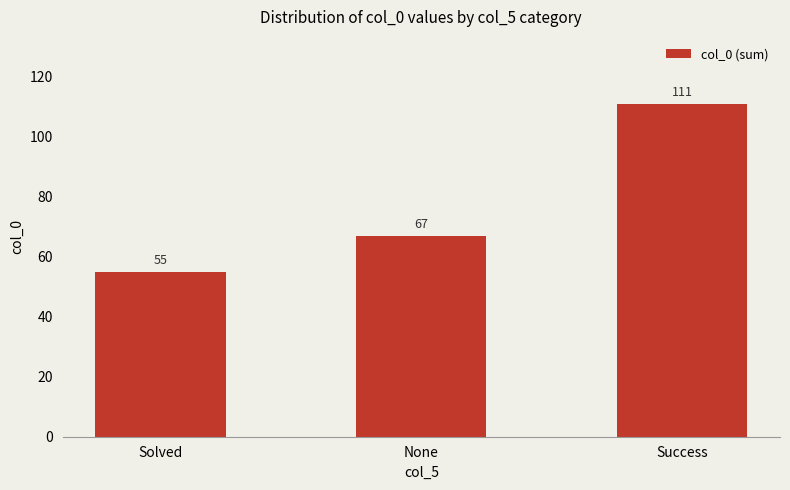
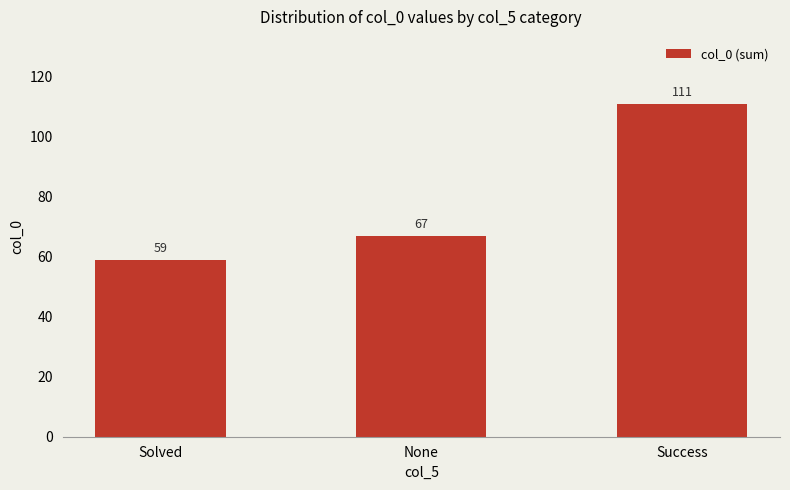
  {
-   "Solved": 55,
+   "Solved": 59,
    "None": 67,
    "Success": 111
  }
